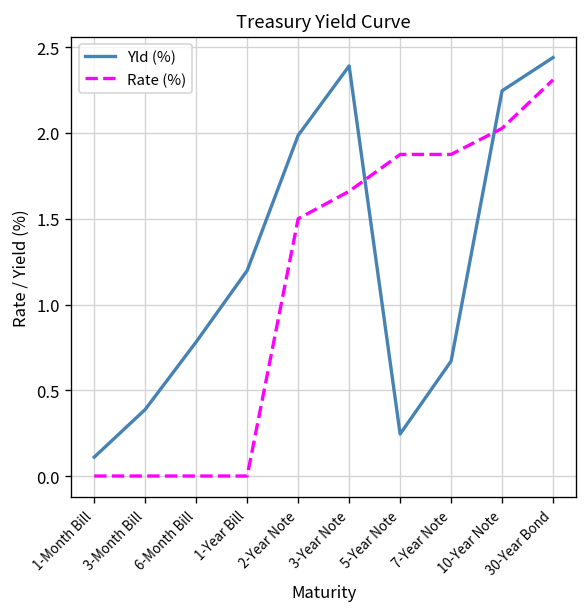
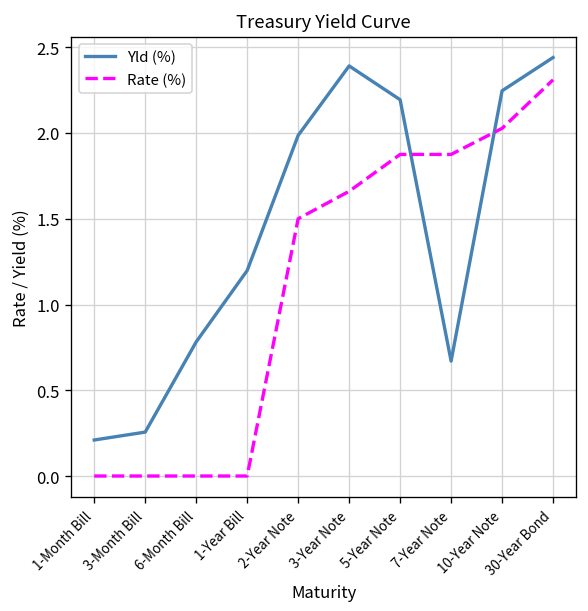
  {
    "Yld (%)": {
-     "1-Month Bill": 0.11,
-     "3-Month Bill": 0.39,
+     "1-Month Bill": 0.21,
+     "3-Month Bill": 0.26,
      "6-Month Bill": 0.78,
      "1-Year Bill": 1.20,
      "2-Year Note": 1.99,
      "3-Year Note": 2.39,
-     "5-Year Note": 0.25,
+     "5-Year Note": 2.19,
      "7-Year Note": 0.67,
      "10-Year Note": 2.25,
      "30-Year Bond": 2.44
    },
    "Rate (%)": {
      "1-Month Bill": 0.00,
      "3-Month Bill": 0.00,
      "6-Month Bill": 0.00,
      "1-Year Bill": 0.00,
      "2-Year Note": 1.50,
      "3-Year Note": 1.66,
      "5-Year Note": 1.88,
      "7-Year Note": 1.88,
      "10-Year Note": 2.03,
      "30-Year Bond": 2.31
    }
  }
